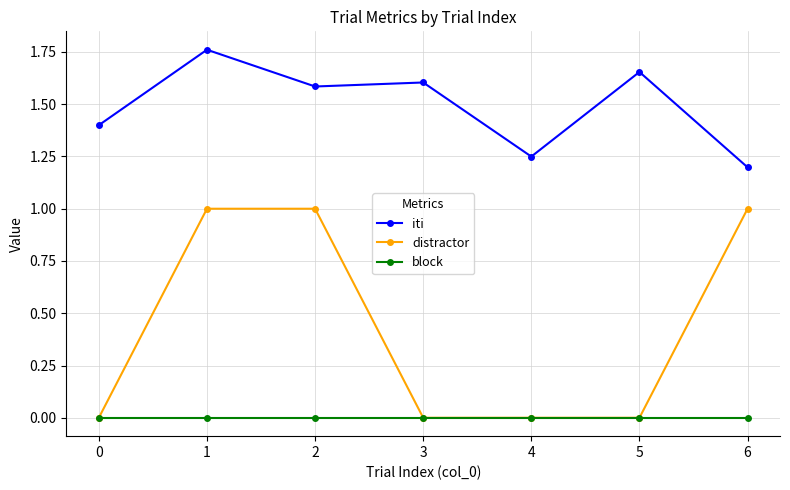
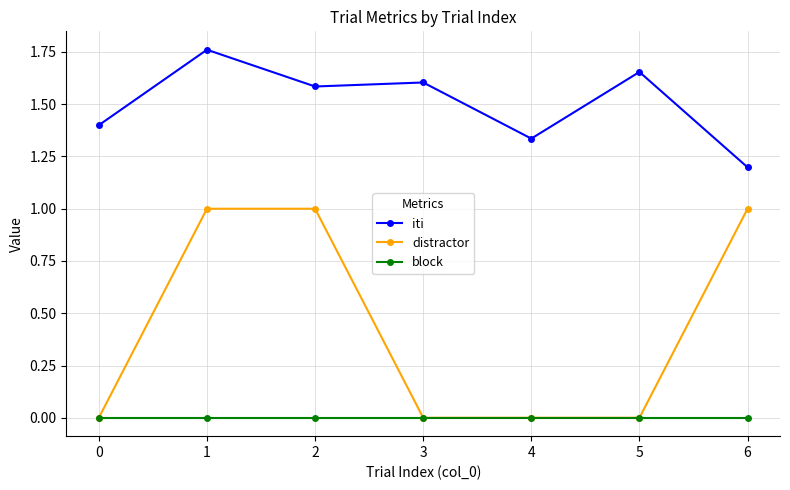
  {
    "iti": {
      "0": 1.40,
      "1": 1.76,
      "2": 1.58,
      "3": 1.60,
-     "4": 1.25,
+     "4": 1.34,
      "5": 1.65,
      "6": 1.20
    },
    "distractor": {
      "1": 1.00,
      "2": 1.00,
      "6": 1.00
    },
    "block": {
      "1": 0.00,
      "2": 0.00,
      "6": 0.00
    }
  }
